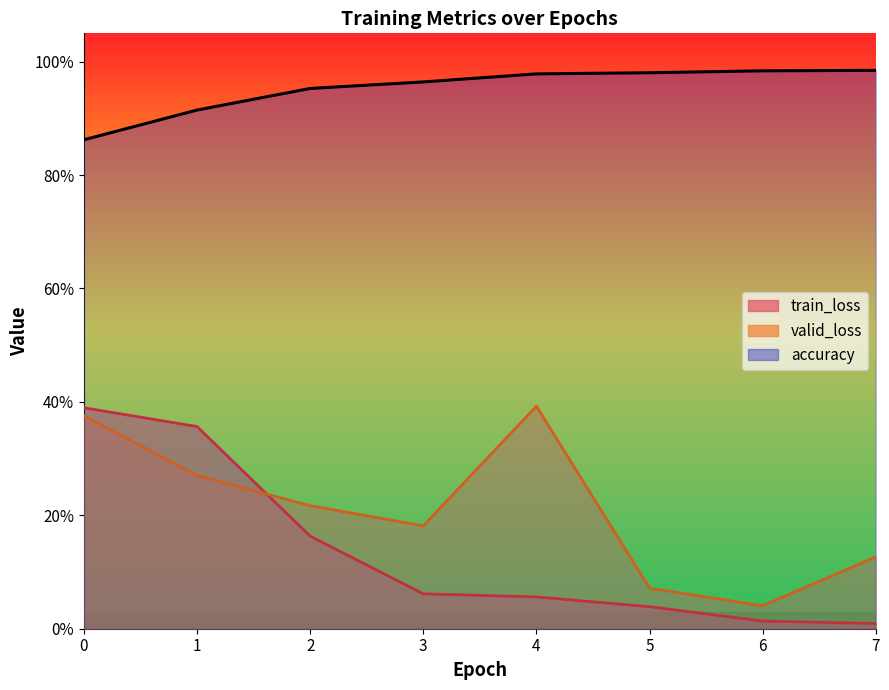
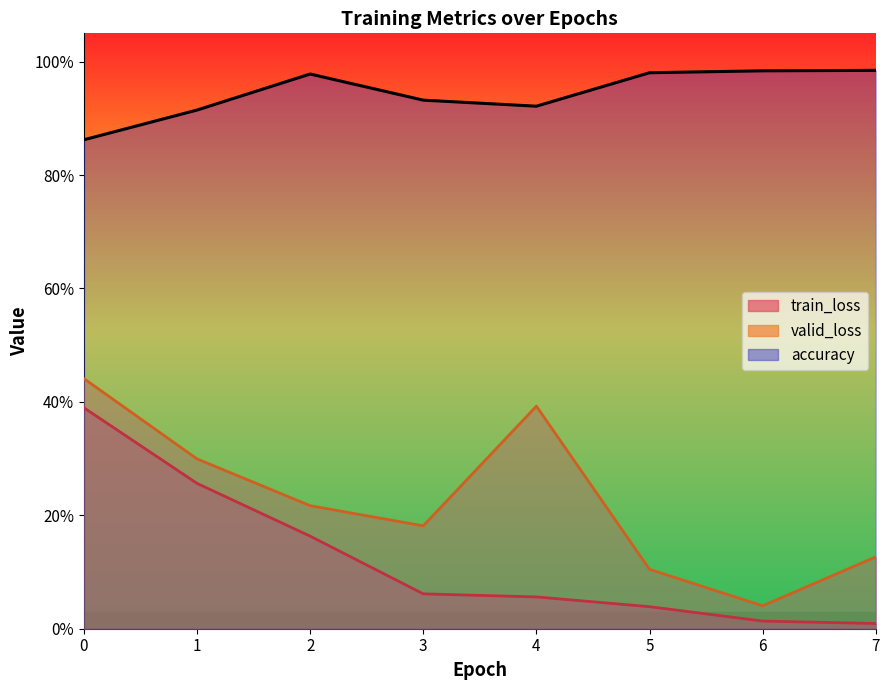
  {
    "train_loss": {
      "0": "39%",
-     "1": "36%",
+     "1": "26%",
      "2": "16%",
      "3": "6%",
      "4": "6%",
      "5": "4%"
    },
    "valid_loss": {
-     "0": "38%",
-     "1": "27%",
+     "0": "44%",
+     "1": "30%",
      "2": "22%",
      "3": "18%",
      "4": "39%",
-     "5": "7%",
+     "5": "10%",
      "6": "4%",
      "7": "13%"
    },
    "accuracy": {
      "0": "86%",
      "1": "91%",
-     "2": "95%",
-     "3": "96%",
-     "4": "98%",
+     "2": "98%",
+     "3": "93%",
+     "4": "92%",
      "5": "98%",
      "6": "98%",
      "7": "98%"
    }
  }
